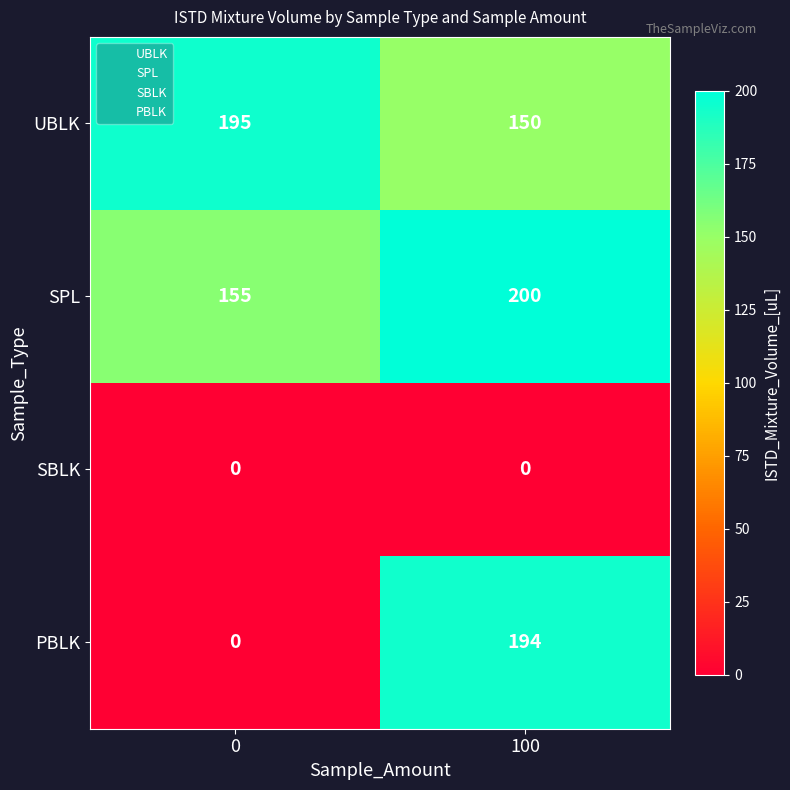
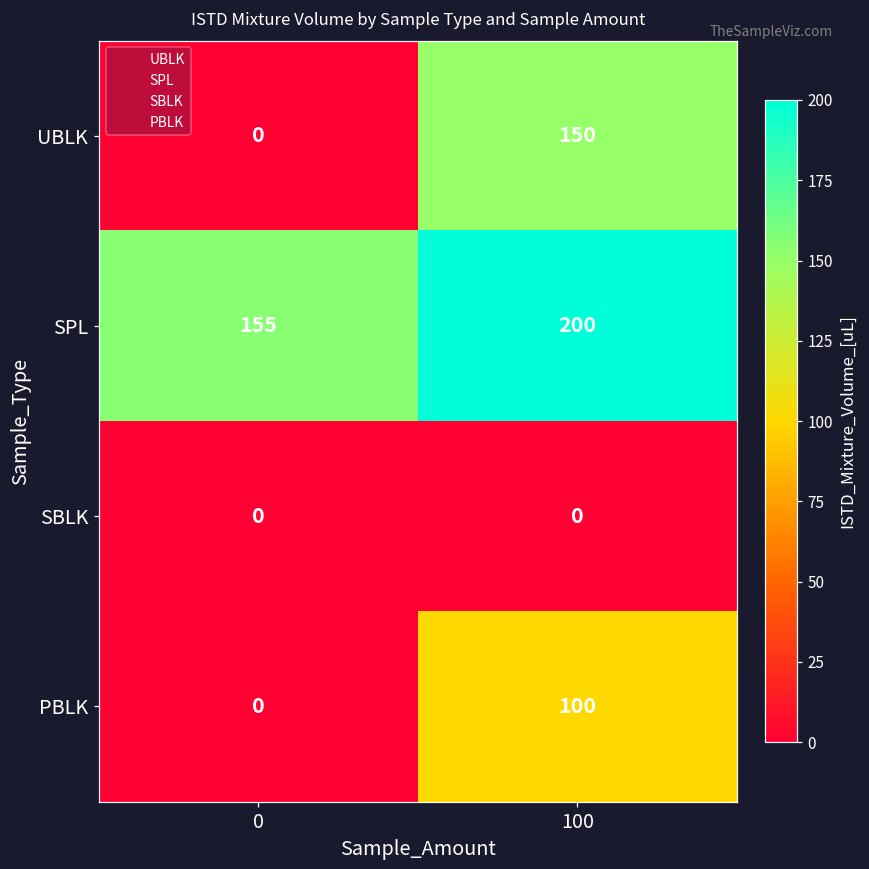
  {
    "UBLK": {
-     "0": 195,
+     "0": 0,
      "100": 150
    },
    "SPL": {
      "0": 155,
      "100": 200
    },
    "SBLK": {
      "0": 0,
      "100": 0
    },
    "PBLK": {
      "0": 0,
-     "100": 194
+     "100": 100
    }
  }
